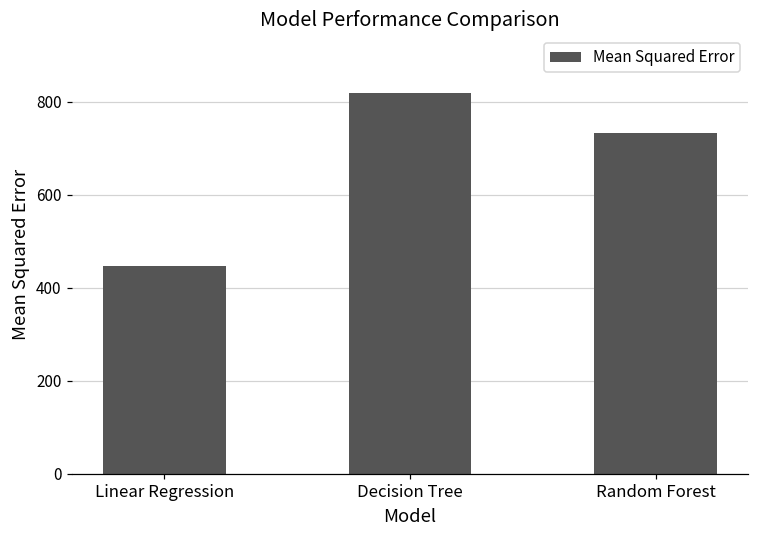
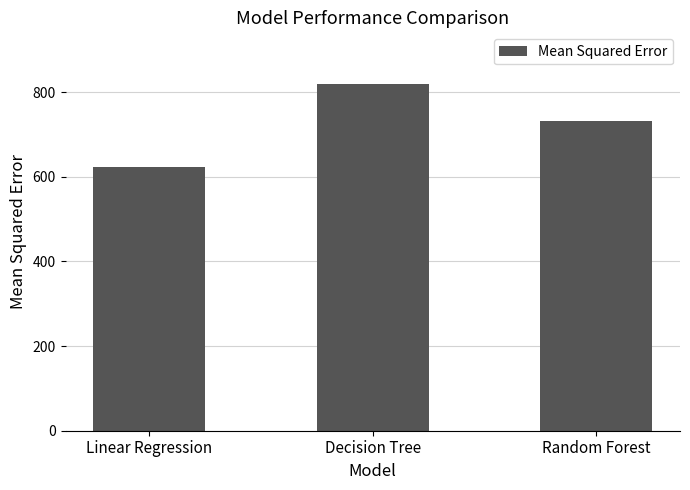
  {
-   "Linear Regression": 450,
+   "Linear Regression": 620,
    "Decision Tree": 820,
    "Random Forest": 730
  }
